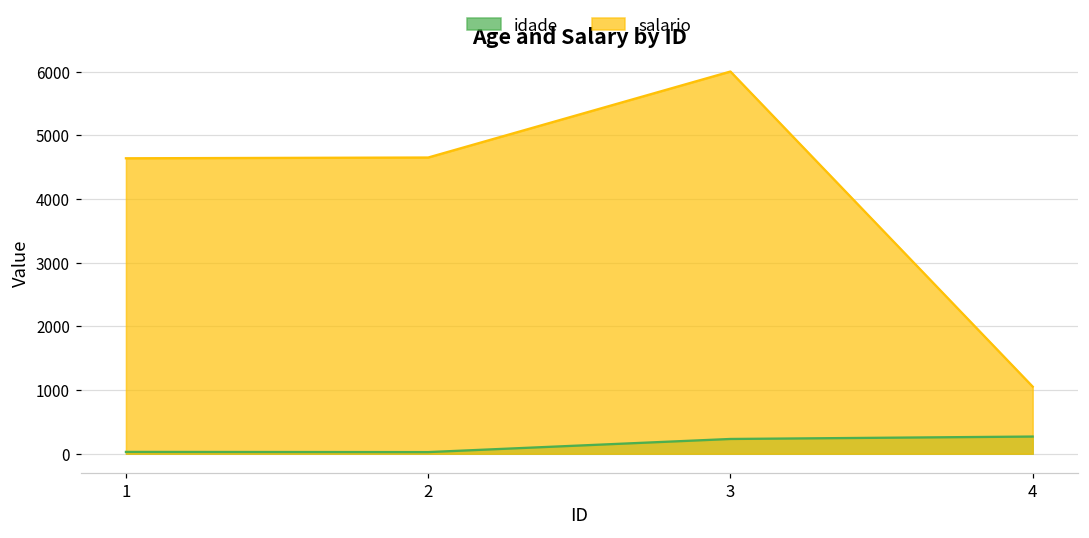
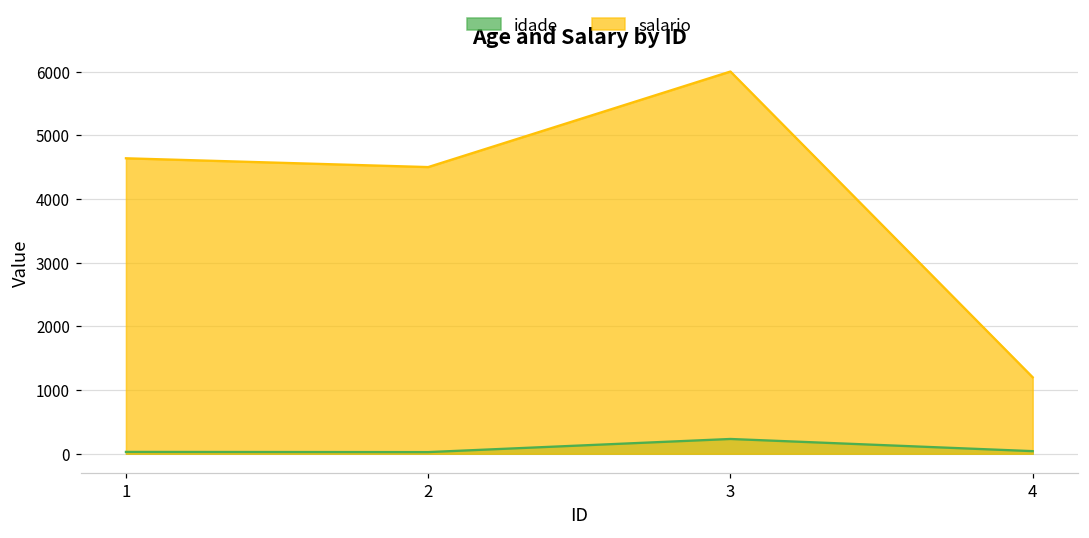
  {
    "idade": {
      "1": 0,
      "2": 0,
      "3": 200,
-     "4": 300
+     "4": 0
    },
    "salario": {
      "1": 4600,
-     "2": 4700,
+     "2": 4500,
      "3": 6000,
-     "4": 1100
+     "4": 1200
    }
  }
